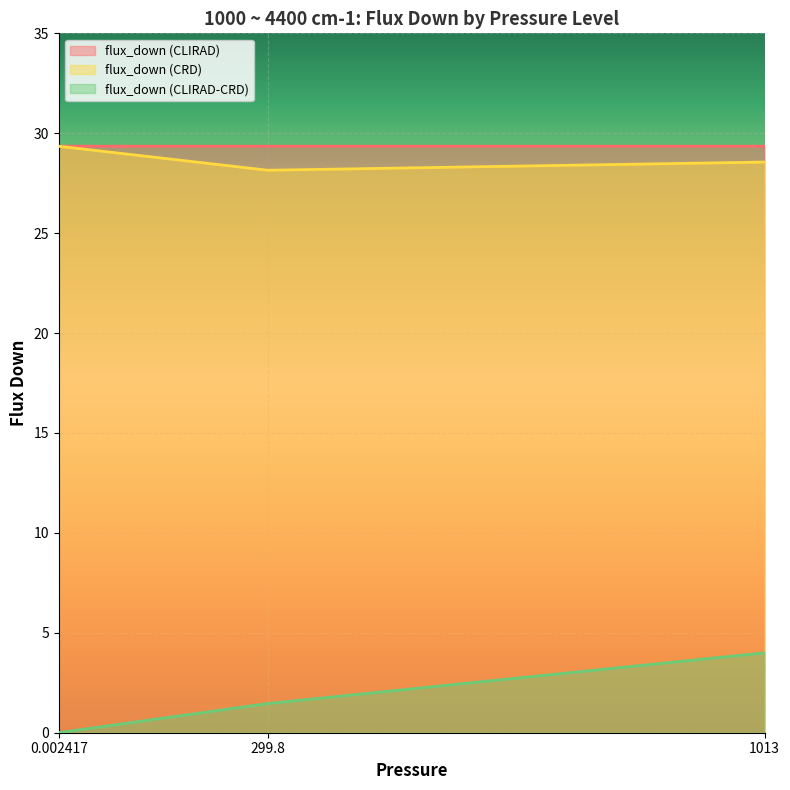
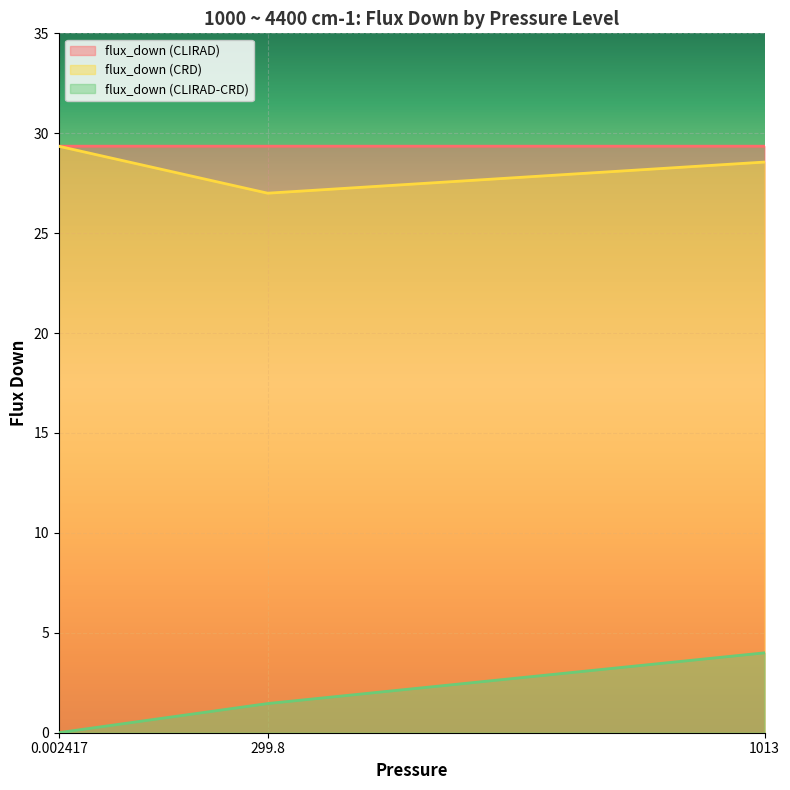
  {
    "flux_down (CLIRAD)": {
      "299.8": 29.4,
      "1013": 29.4
    },
    "flux_down (CRD)": {
-     "299.8": 28.1,
+     "299.8": 27.0,
      "1013": 28.6
    },
    "flux_down (CLIRAD-CRD)": {
      "0.002417": 0.0,
      "299.8": 1.5,
      "1013": 4.0
    }
  }
